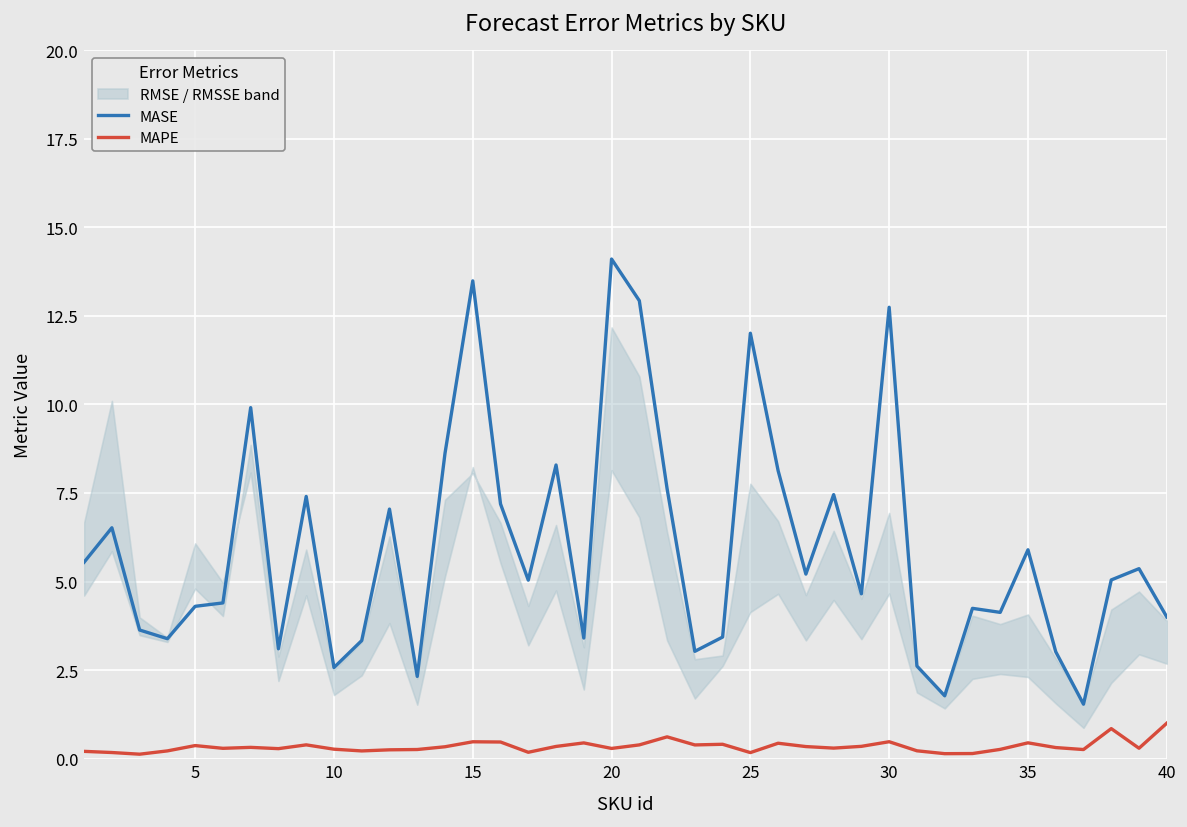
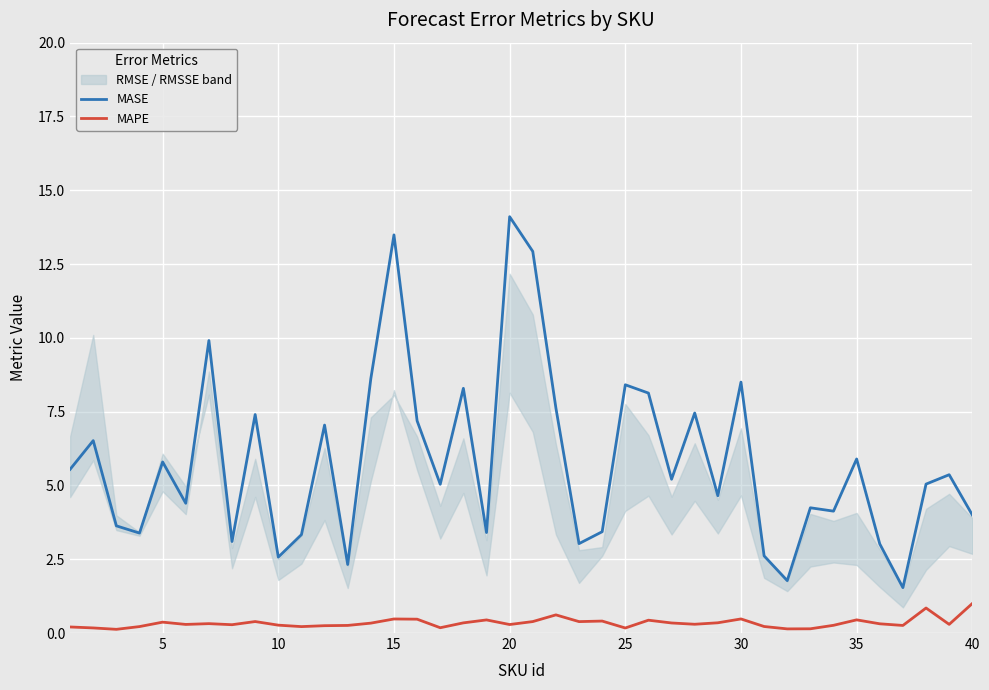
  {
    "MASE": {
-     "5": 4.3,
+     "5": 5.8,
      "15": 13.5,
      "20": 14.1,
-     "25": 12.0,
-     "30": 12.7,
+     "25": 8.4,
+     "30": 8.5,
      "35": 5.9,
      "40": 4.0
    },
    "MAPE": {
      "5": 0.4,
      "10": 0.3,
      "15": 0.5,
      "20": 0.3,
      "25": 0.2,
      "30": 0.5,
      "35": 0.4,
      "40": 1.0
    }
  }
